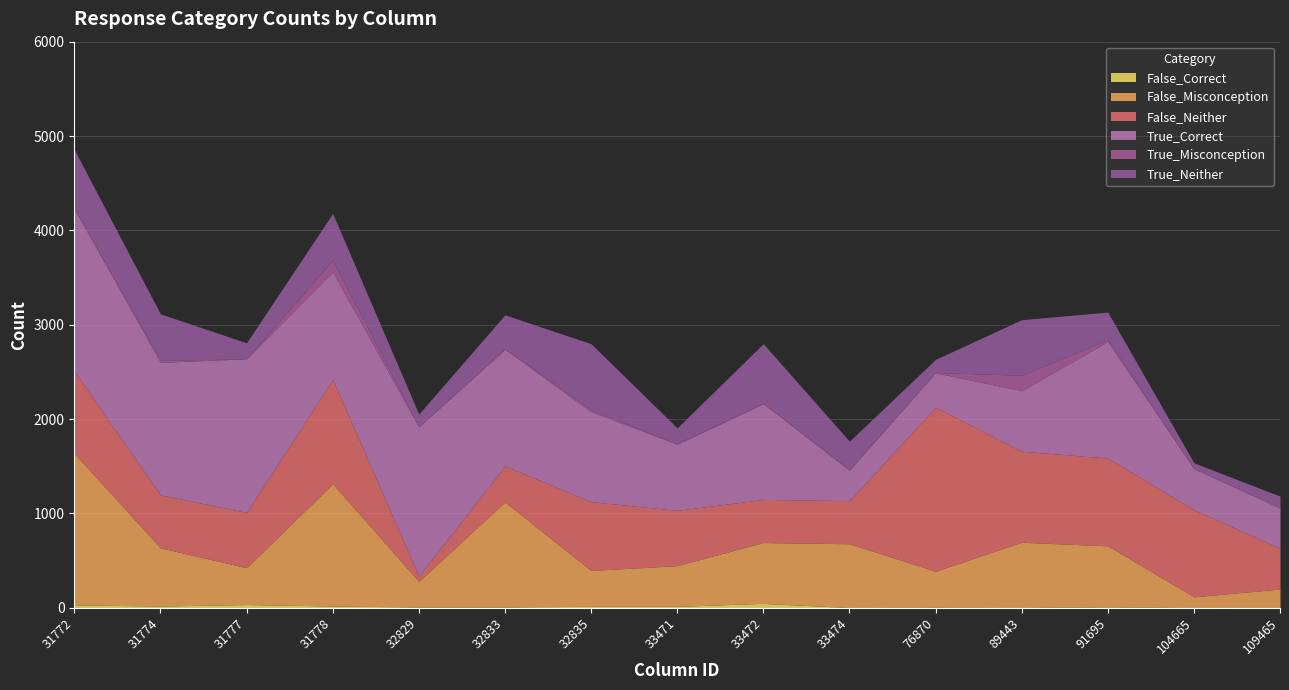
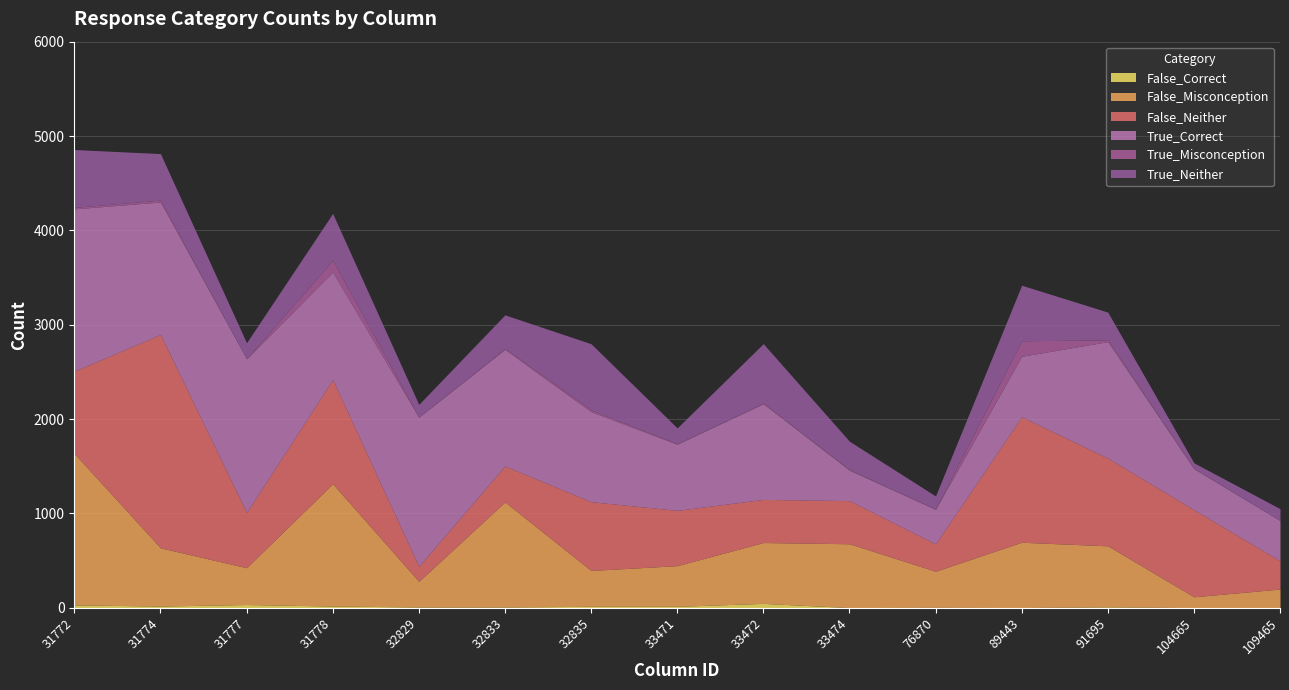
  {
    "False_Neither": {
      "31772": 900,
-     "31774": 600,
+     "31774": 2300,
      "31777": 600,
      "31778": 1100,
-     "32829": 100,
+     "32829": 200,
      "32833": 400,
      "32835": 700,
      "33471": 600,
      "33472": 500,
      "33474": 500,
-     "76870": 1700,
-     "89443": 1000,
+     "76870": 300,
+     "89443": 1300,
      "91695": 900,
      "104665": 900,
-     "109465": 400
+     "109465": 300
    }
  }
